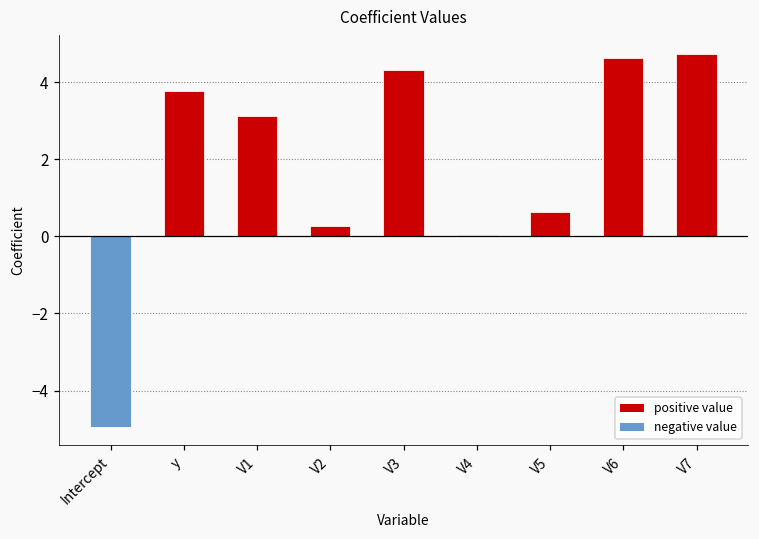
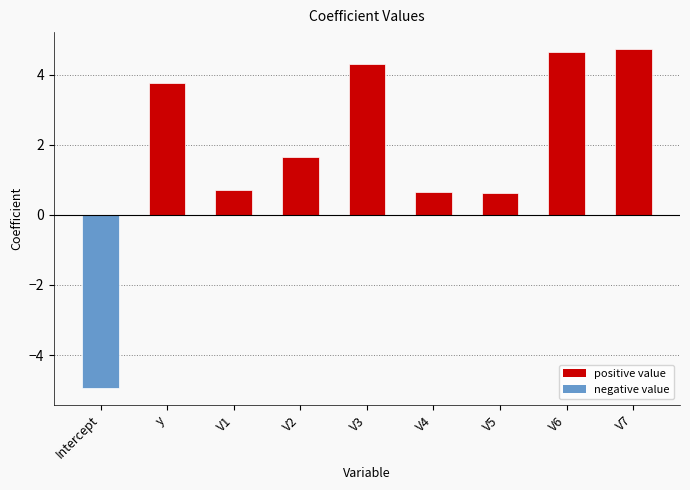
  {
    "Intercept": -4.9,
    "y": 3.8,
-   "V1": 3.1,
-   "V2": 0.3,
+   "V1": 0.7,
+   "V2": 1.6,
    "V3": 4.3,
-   "V4": 0.0,
+   "V4": 0.6,
    "V5": 0.6,
    "V6": 4.6,
    "V7": 4.7
  }
